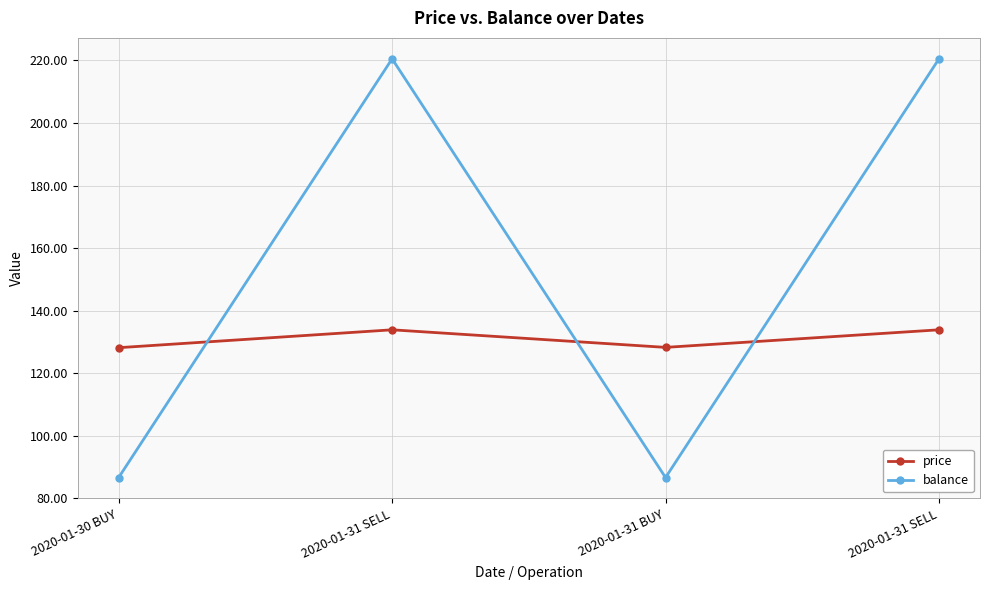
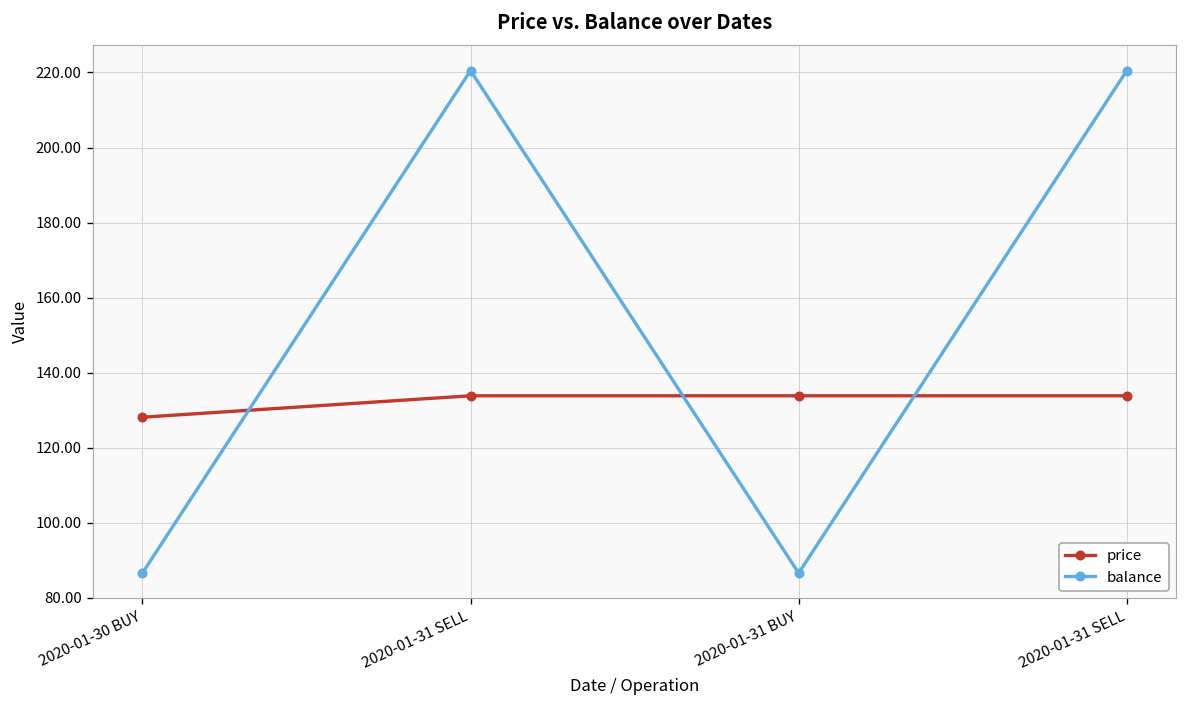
  {
    "price": {
      "2020-01-30 BUY": 128,
-     "2020-01-31 BUY": 128
+     "2020-01-31 BUY": 134
    },
    "balance": {
      "2020-01-30 BUY": 87,
      "2020-01-31 BUY": 87
    }
  }
